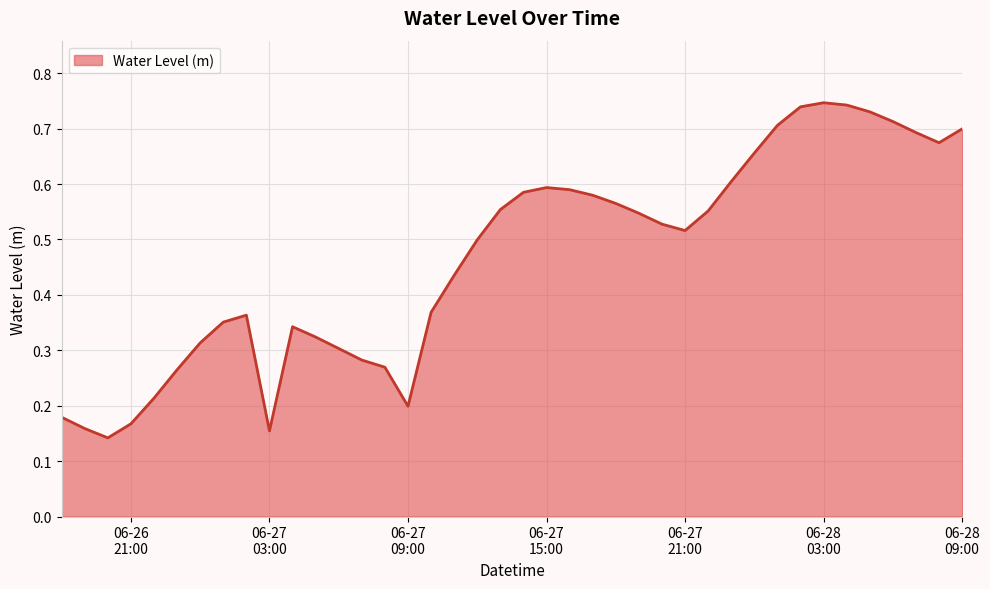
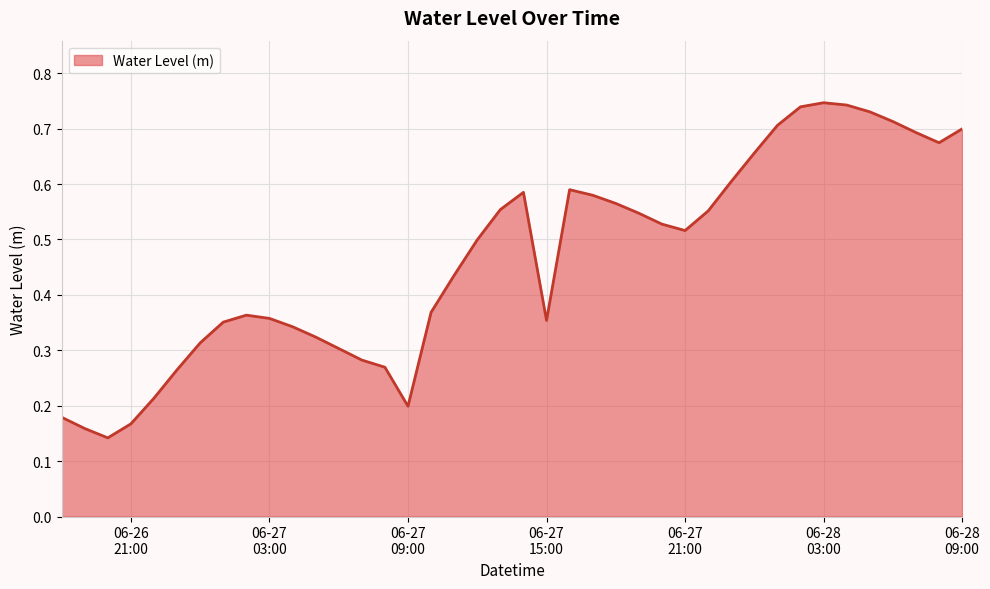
  {
    "06-26 21:00": 0.17,
-   "06-27 03:00": 0.15,
+   "06-27 03:00": 0.36,
    "06-27 09:00": 0.20,
-   "06-27 15:00": 0.59,
+   "06-27 15:00": 0.35,
    "06-27 21:00": 0.52,
    "06-28 03:00": 0.75,
    "06-28 09:00": 0.70
  }
